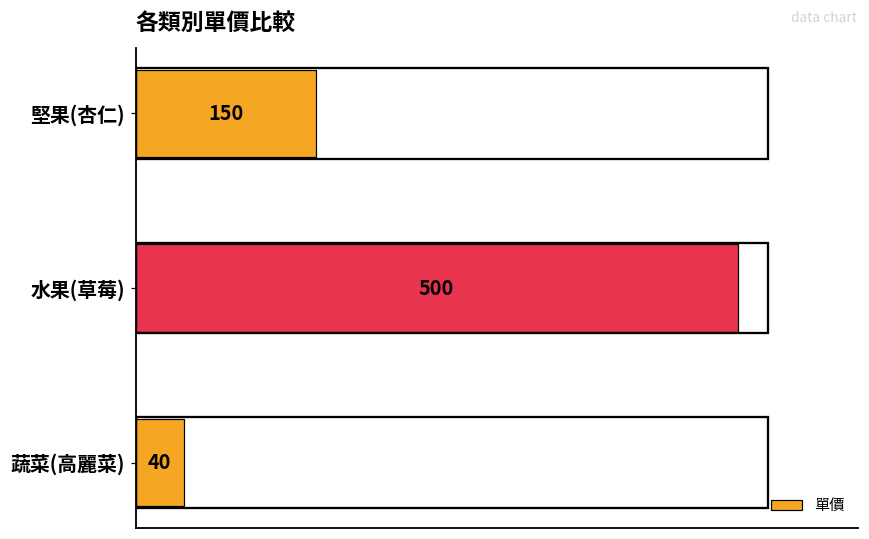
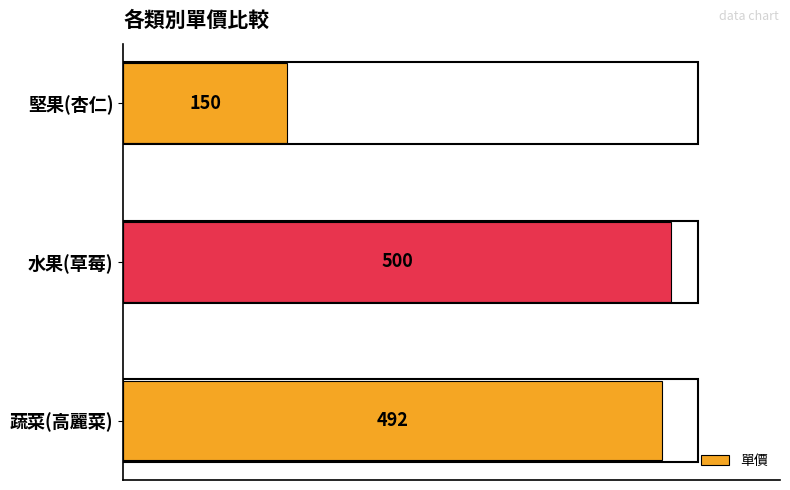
  {
    "堅果(杏仁)": 150,
    "水果(草莓)": 500,
-   "蔬菜(高麗菜)": 40
+   "蔬菜(高麗菜)": 492
  }
